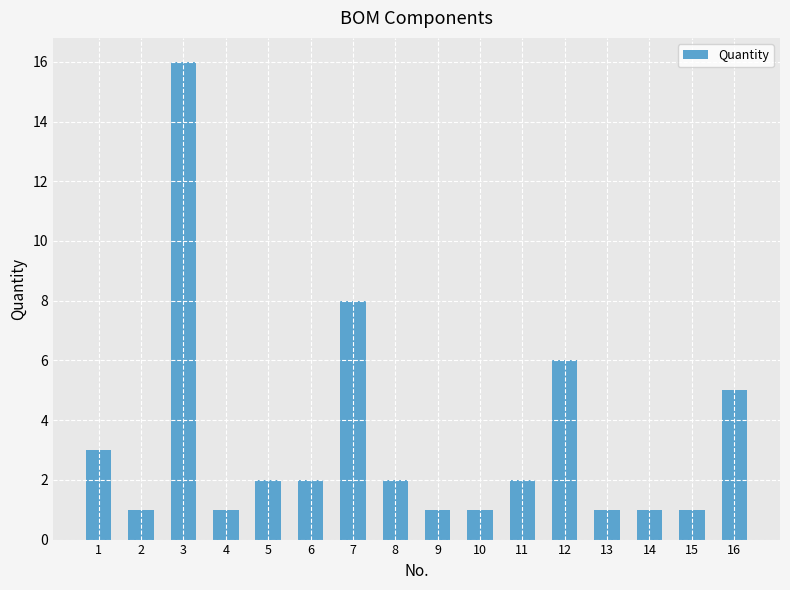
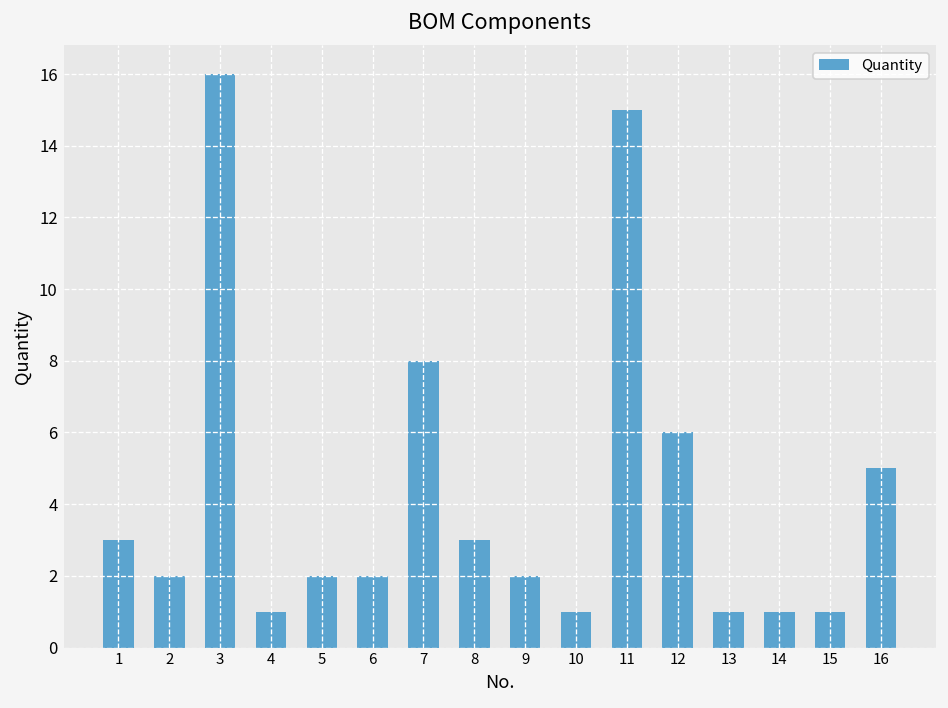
  {
    "1": 3,
-   "2": 1,
+   "2": 2,
    "3": 16,
    "4": 1,
    "5": 2,
    "6": 2,
    "7": 8,
-   "8": 2,
-   "9": 1,
+   "8": 3,
+   "9": 2,
    "10": 1,
-   "11": 2,
+   "11": 15,
    "12": 6,
    "13": 1,
    "14": 1,
    "15": 1,
    "16": 5
  }
